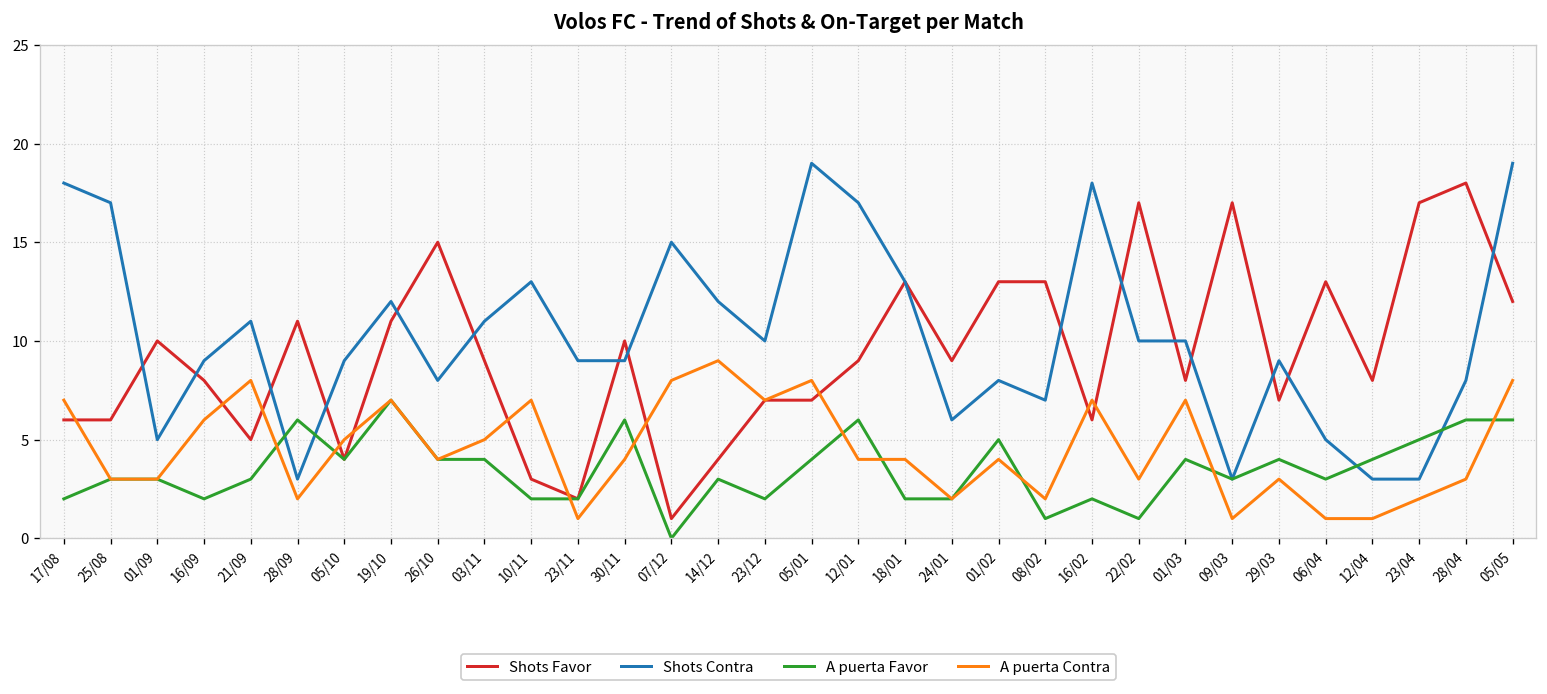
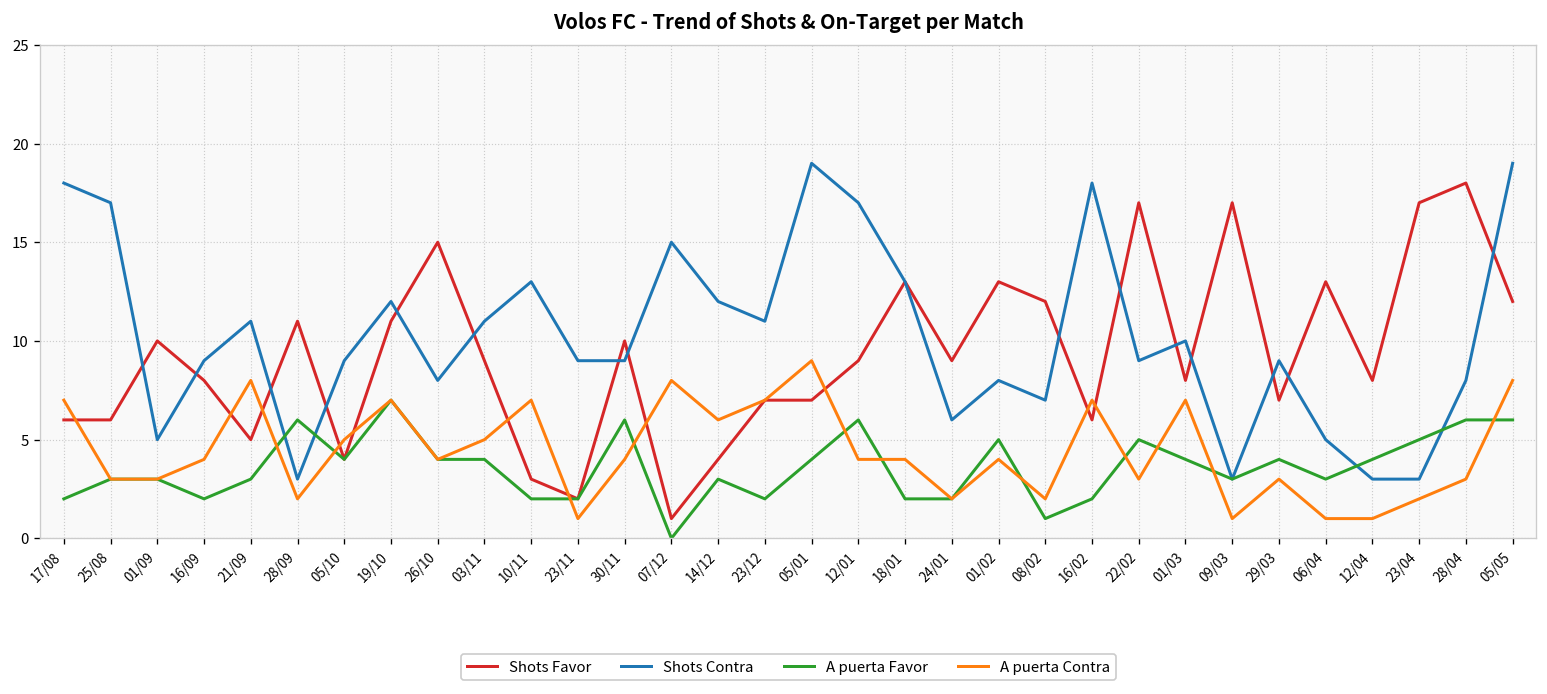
  {
    "Shots Favor": {
      "17/08": 6,
      "25/08": 6,
      "01/09": 10,
      "16/09": 8,
      "21/09": 5,
      "28/09": 11,
      "19/10": 11,
      "26/10": 15,
      "03/11": 9,
      "10/11": 3,
      "30/11": 10,
      "07/12": 1,
      "14/12": 4,
      "05/01": 7,
      "12/01": 9,
      "24/01": 9,
      "01/02": 13,
-     "08/02": 13,
+     "08/02": 12,
      "16/02": 6,
      "22/02": 17,
      "01/03": 8,
      "09/03": 17,
      "29/03": 7,
      "06/04": 13,
      "12/04": 8,
      "23/04": 17,
      "28/04": 18,
      "05/05": 12
    },
    "Shots Contra": {
      "17/08": 18,
      "25/08": 17,
      "01/09": 5,
      "16/09": 9,
      "21/09": 11,
      "28/09": 3,
      "05/10": 9,
      "19/10": 12,
      "26/10": 8,
      "03/11": 11,
      "10/11": 13,
      "23/11": 9,
      "30/11": 9,
      "07/12": 15,
      "14/12": 12,
-     "23/12": 10,
+     "23/12": 11,
      "05/01": 19,
      "12/01": 17,
      "24/01": 6,
      "01/02": 8,
      "08/02": 7,
      "16/02": 18,
-     "22/02": 10,
+     "22/02": 9,
      "01/03": 10,
      "29/03": 9,
      "06/04": 5,
      "12/04": 3,
      "23/04": 3,
      "28/04": 8,
      "05/05": 19
    },
    "A puerta Favor": {
      "17/08": 2,
      "16/09": 2,
      "21/09": 3,
      "28/09": 6,
      "03/11": 4,
      "10/11": 2,
      "30/11": 6,
      "07/12": 0,
      "14/12": 3,
      "23/12": 2,
      "05/01": 4,
      "12/01": 6,
      "18/01": 2,
      "01/02": 5,
      "08/02": 1,
      "16/02": 2,
-     "22/02": 1,
+     "22/02": 5,
      "01/03": 4,
      "29/03": 4,
      "06/04": 3,
      "12/04": 4,
      "23/04": 5,
      "28/04": 6,
      "05/05": 6
    },
    "A puerta Contra": {
      "17/08": 7,
-     "16/09": 6,
+     "16/09": 4,
      "21/09": 8,
      "28/09": 2,
      "05/10": 5,
      "03/11": 5,
      "10/11": 7,
      "23/11": 1,
      "30/11": 4,
      "07/12": 8,
-     "14/12": 9,
-     "05/01": 8,
+     "14/12": 6,
+     "05/01": 9,
      "12/01": 4,
      "18/01": 4,
      "01/02": 4,
      "08/02": 2,
      "16/02": 7,
      "22/02": 3,
      "01/03": 7,
      "09/03": 1,
      "29/03": 3,
      "06/04": 1,
      "12/04": 1,
      "23/04": 2,
      "28/04": 3,
      "05/05": 8
    }
  }
